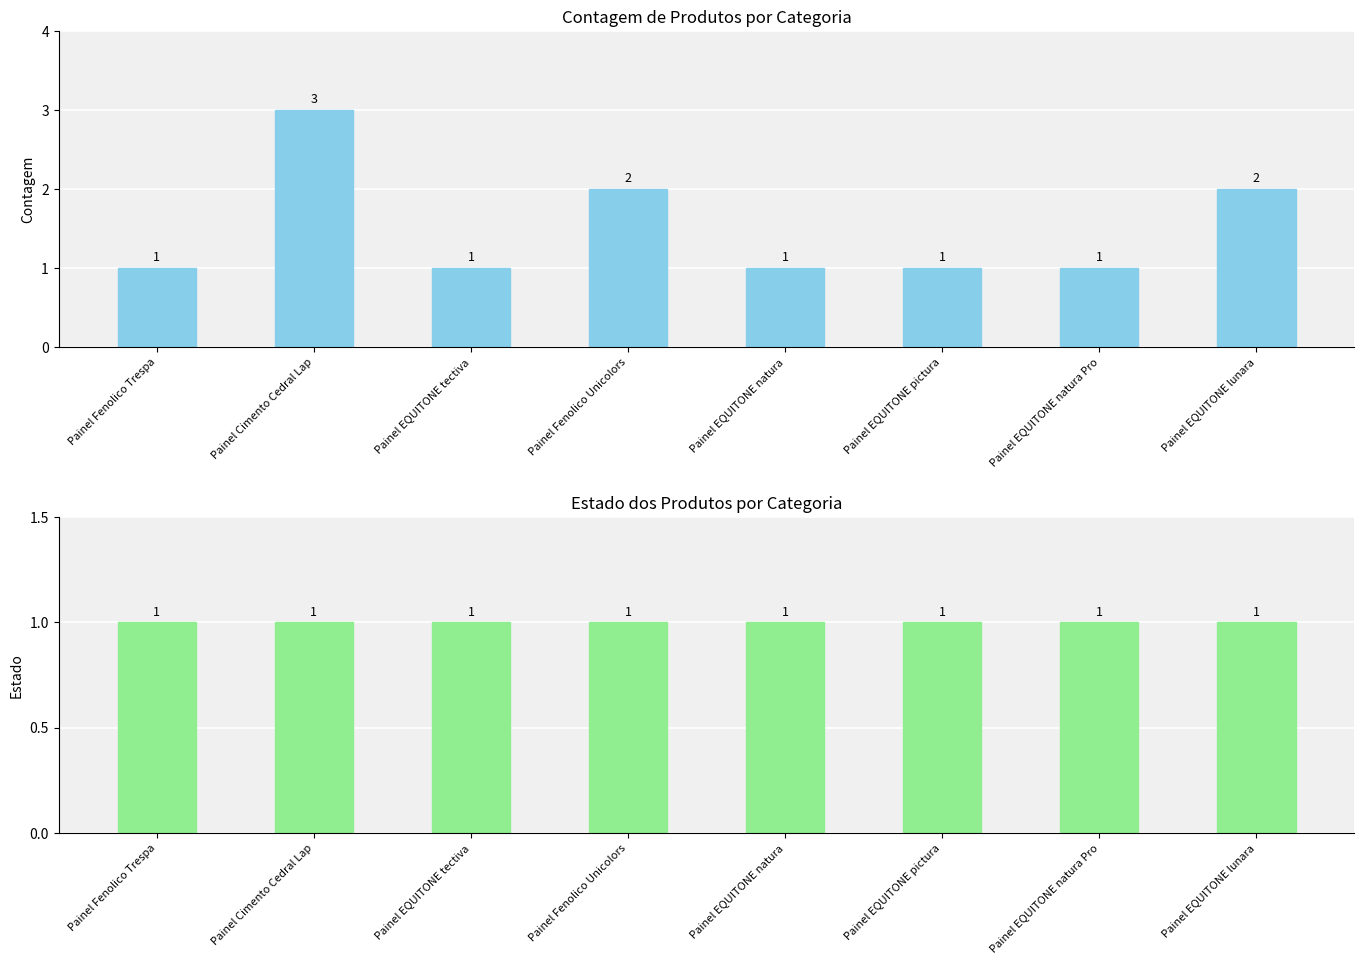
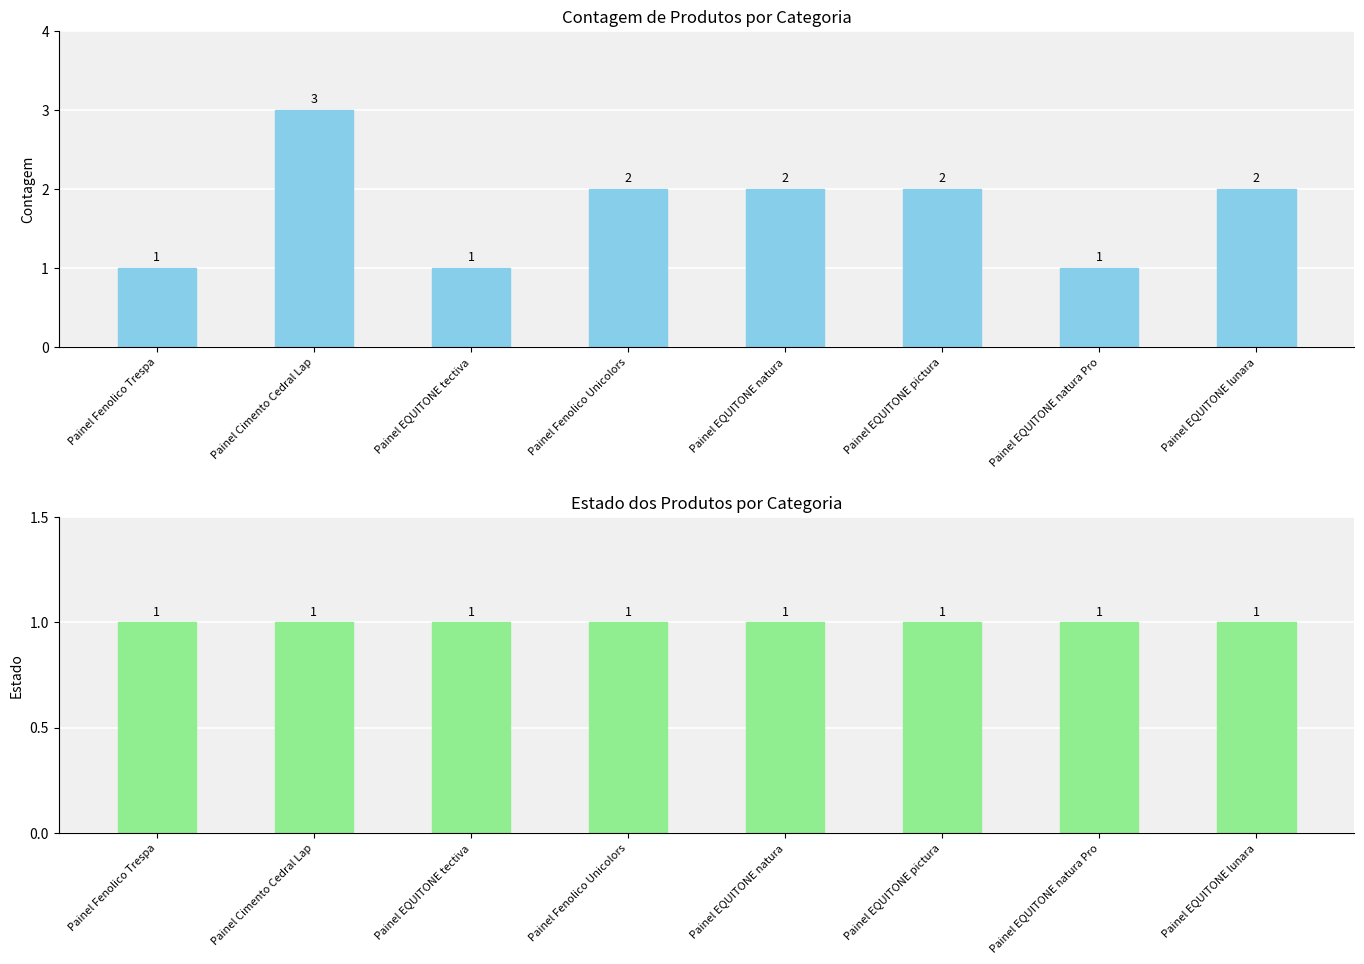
  {
    "Contagem de Produtos por Categoria": {
      "Painel Fenolico Trespa": 1,
      "Painel Cimento Cedral Lap": 3,
      "Painel EQUITONE tectiva": 1,
      "Painel Fenolico Unicolors": 2,
-     "Painel EQUITONE natura": 1,
-     "Painel EQUITONE pictura": 1,
+     "Painel EQUITONE natura": 2,
+     "Painel EQUITONE pictura": 2,
      "Painel EQUITONE natura Pro": 1,
      "Painel EQUITONE lunara": 2
    },
    "Estado dos Produtos por Categoria": {
      "Painel Fenolico Trespa": 1,
      "Painel Cimento Cedral Lap": 1,
      "Painel EQUITONE tectiva": 1,
      "Painel Fenolico Unicolors": 1,
      "Painel EQUITONE natura": 1,
      "Painel EQUITONE pictura": 1,
      "Painel EQUITONE natura Pro": 1,
      "Painel EQUITONE lunara": 1
    }
  }
